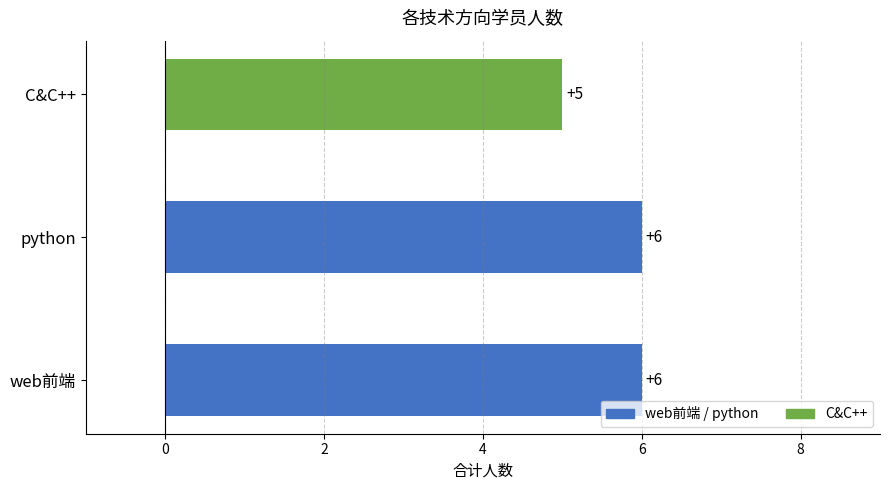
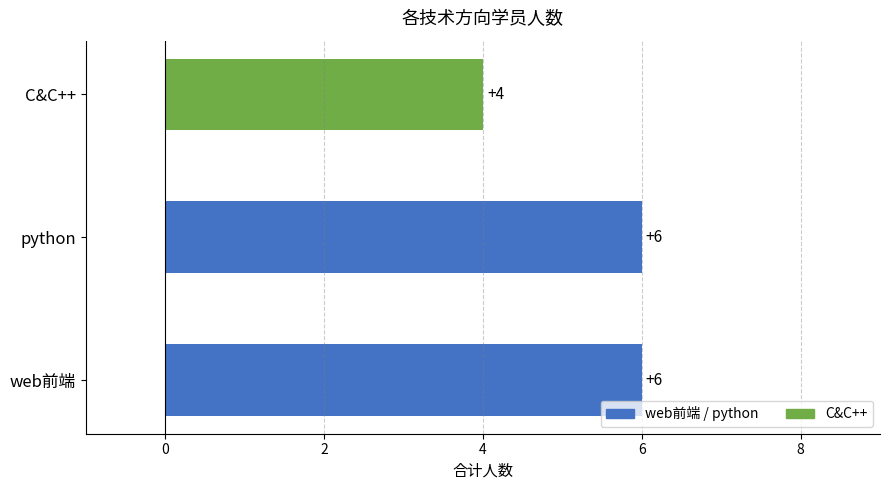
  {
-   "C&C++": "+5",
+   "C&C++": "+4",
    "python": "+6",
    "web前端": "+6"
  }
